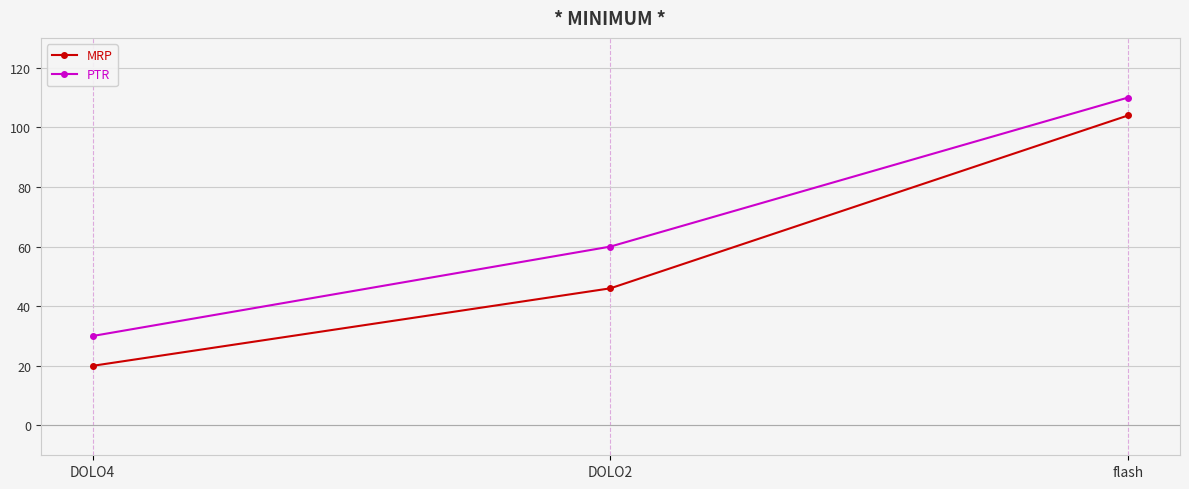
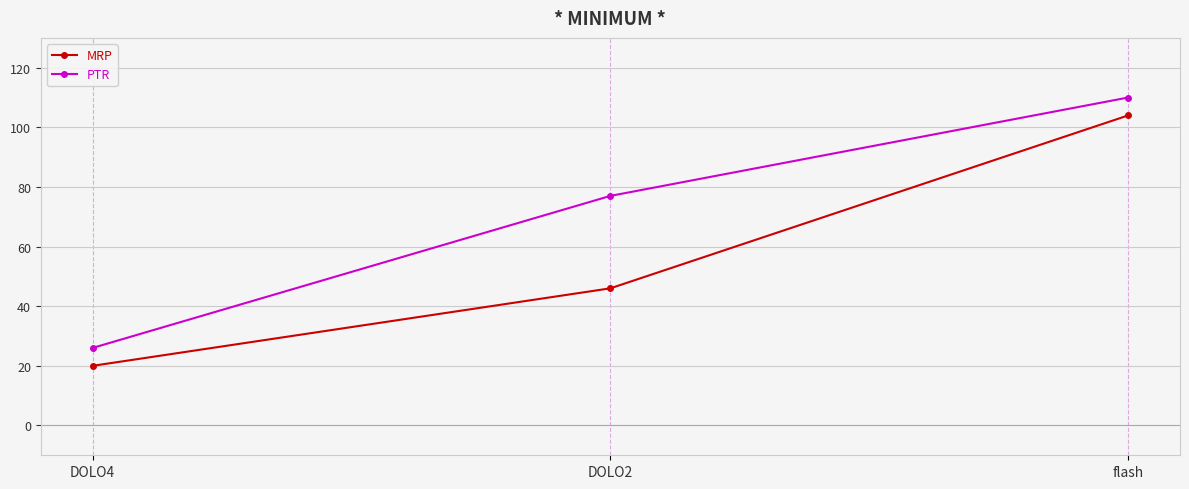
  {
    "MRP": {
      "DOLO4": 20,
      "DOLO2": 46,
      "flash": 104
    },
    "PTR": {
-     "DOLO4": 30,
-     "DOLO2": 60,
+     "DOLO4": 26,
+     "DOLO2": 77,
      "flash": 110
    }
  }
